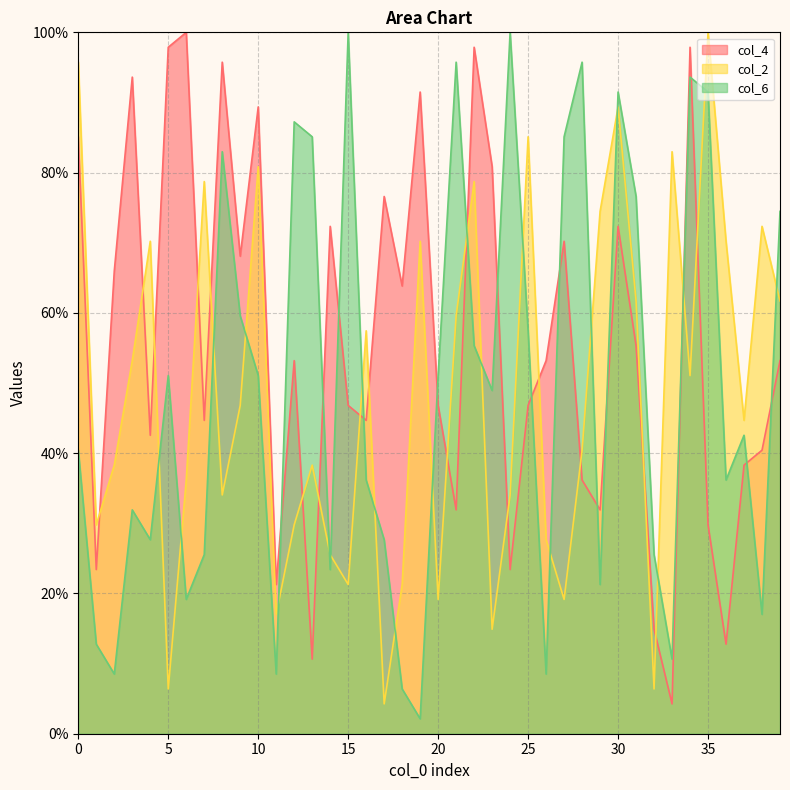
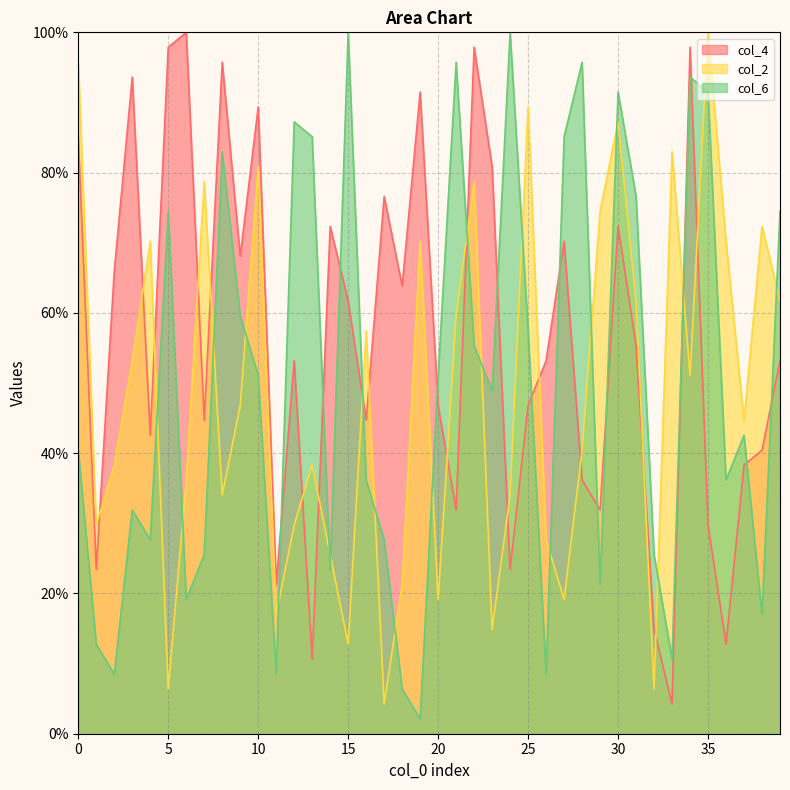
  {
    "col_4": {
      "0": "85%",
      "5": "98%",
      "10": "89%",
-     "15": "47%",
+     "15": "62%",
      "20": "47%",
      "25": "47%",
      "30": "72%",
      "35": "30%"
    },
    "col_2": {
      "0": "96%",
      "5": "6%",
      "10": "81%",
-     "15": "21%",
+     "15": "13%",
      "20": "19%",
-     "25": "85%",
-     "30": "89%",
+     "25": "89%",
+     "30": "87%",
      "35": "100%"
    },
    "col_6": {
      "0": "40%",
-     "5": "51%",
+     "5": "74%",
      "10": "51%",
      "15": "100%",
      "20": "51%",
      "25": "57%",
      "30": "91%"
    }
  }
